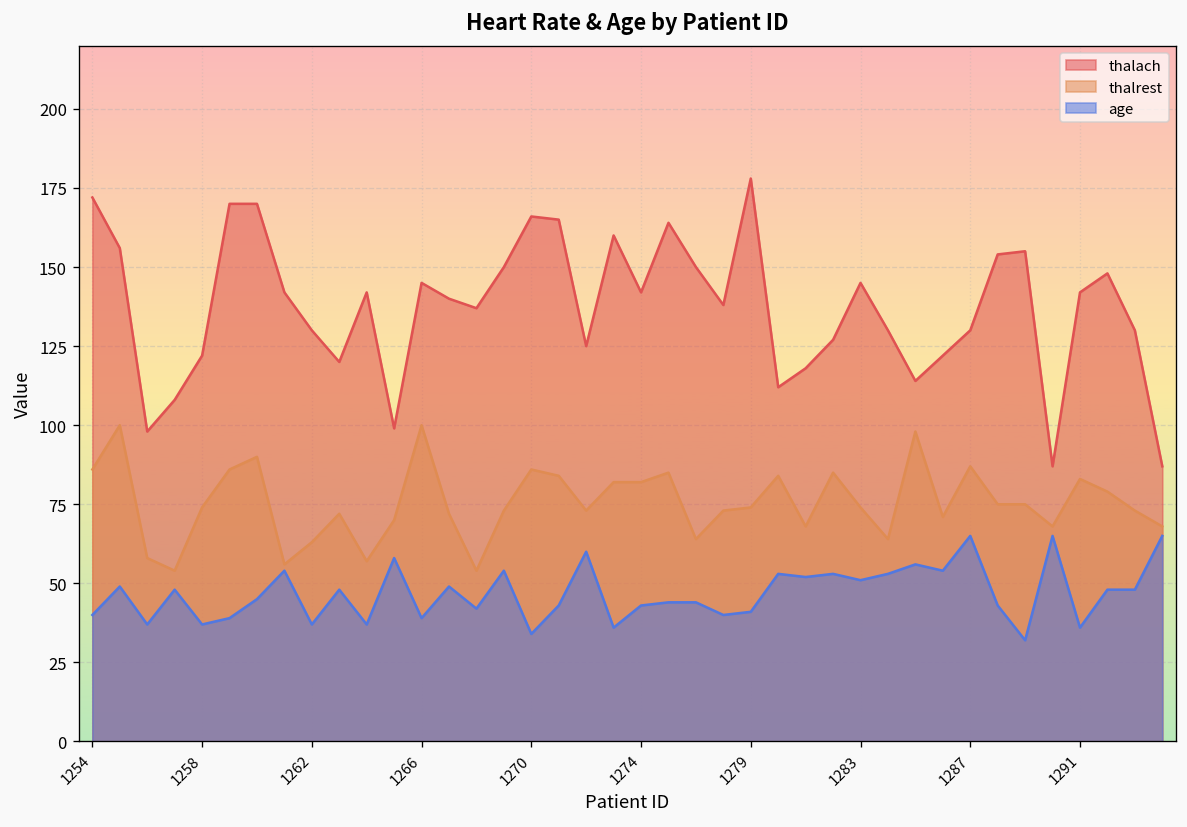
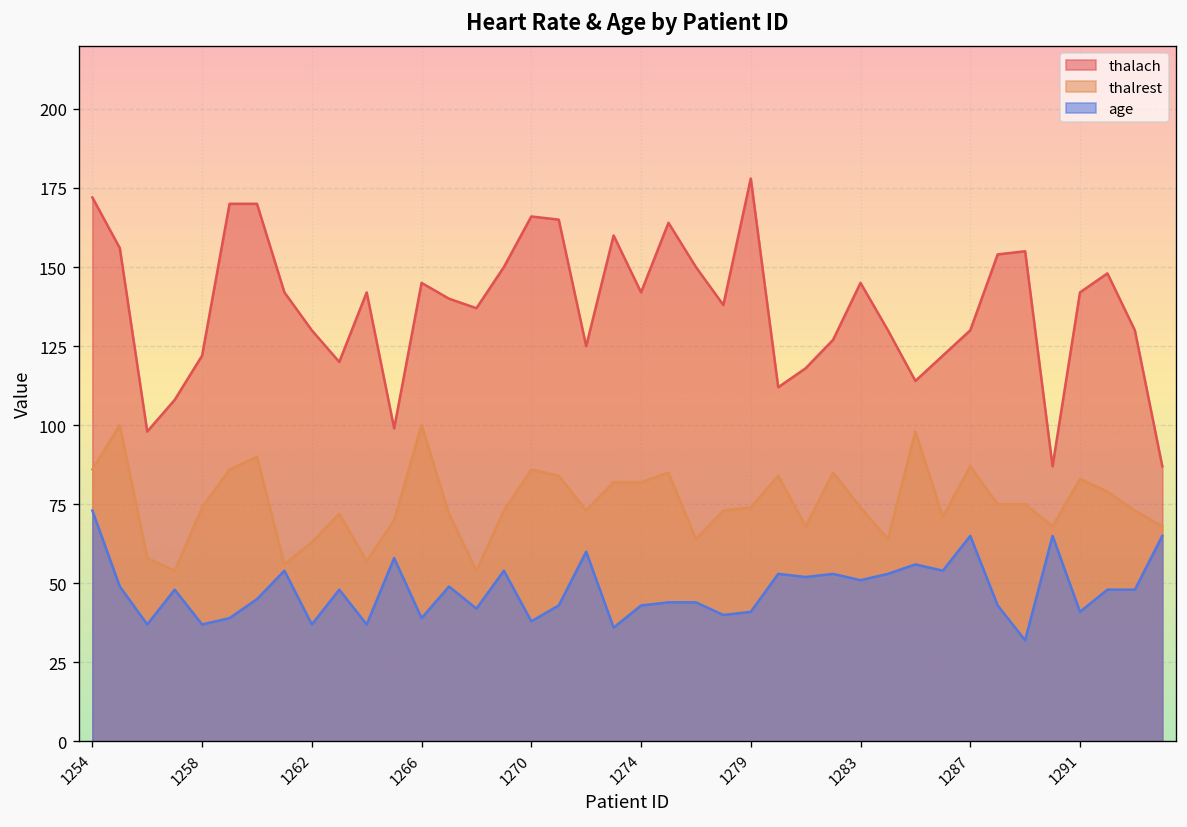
  {
    "age": {
-     "1254": 40,
+     "1254": 73,
      "1258": 37,
      "1262": 37,
      "1266": 39,
-     "1270": 34,
+     "1270": 38,
      "1274": 43,
      "1279": 41,
      "1283": 51,
      "1287": 65,
-     "1291": 36
+     "1291": 41
    }
  }
